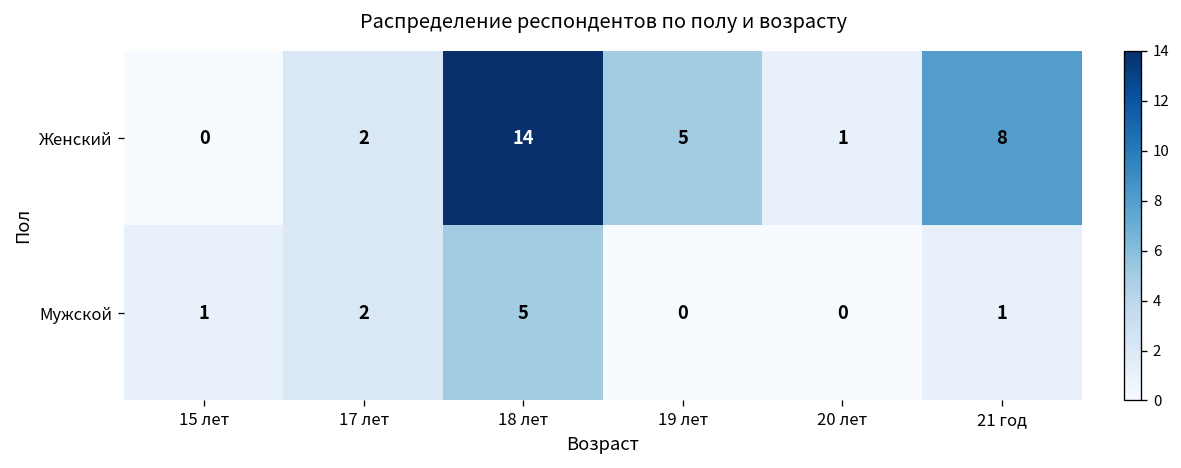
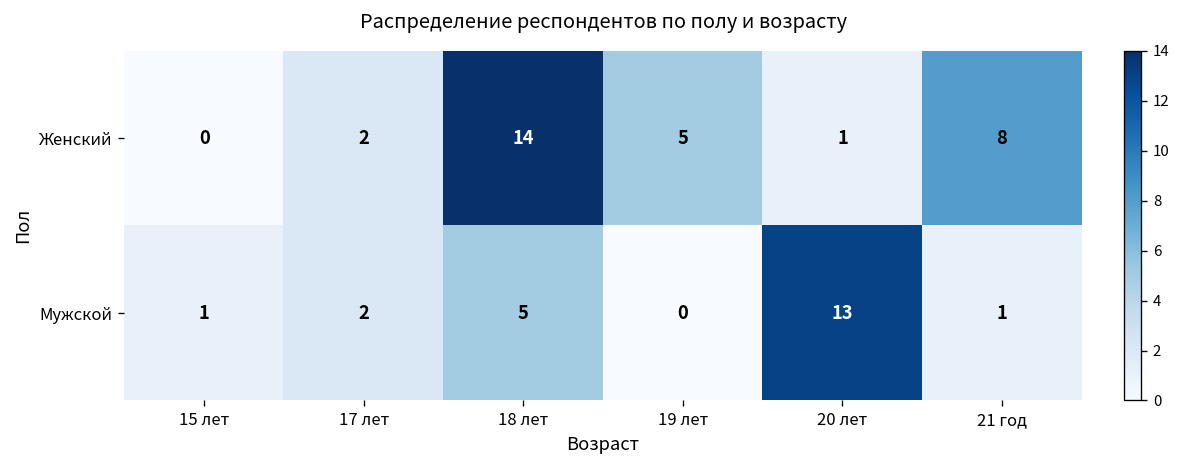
  {
    "Женский": {
      "15 лет": 0,
      "17 лет": 2,
      "18 лет": 14,
      "19 лет": 5,
      "20 лет": 1,
      "21 год": 8
    },
    "Мужской": {
      "15 лет": 1,
      "17 лет": 2,
      "18 лет": 5,
      "19 лет": 0,
-     "20 лет": 0,
+     "20 лет": 13,
      "21 год": 1
    }
  }
